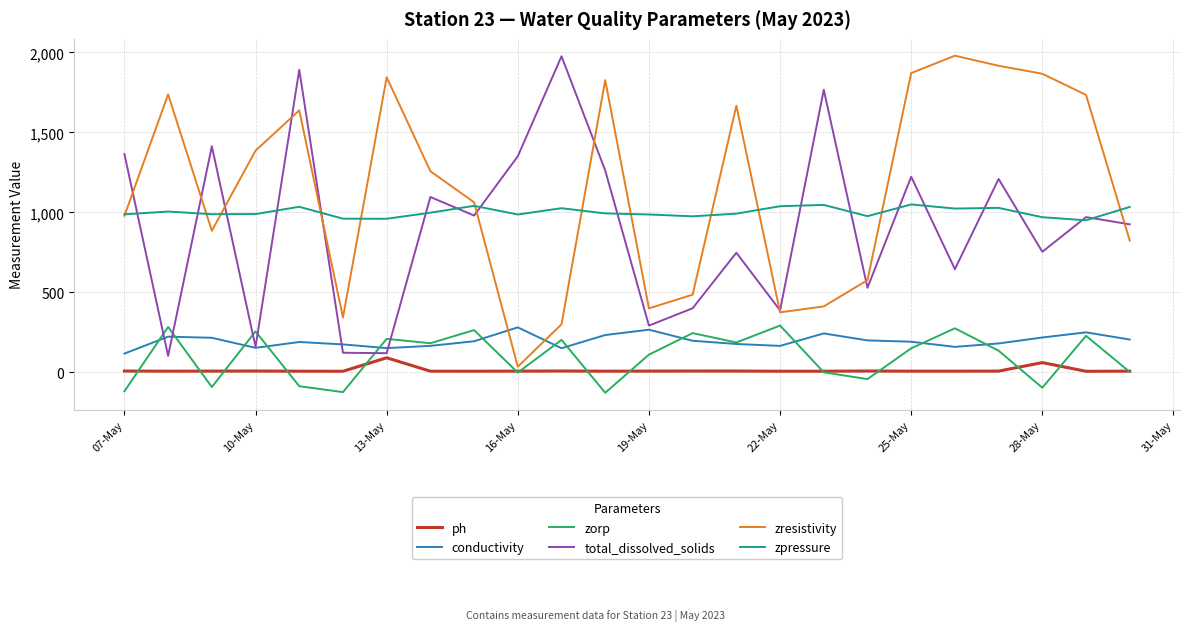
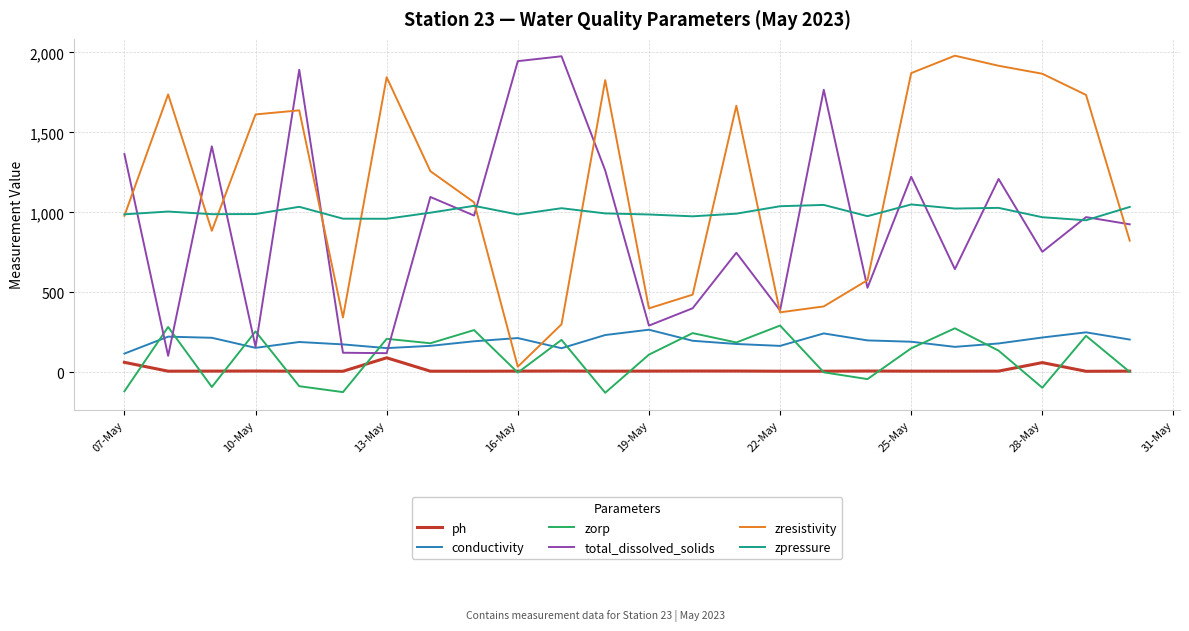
  {
    "ph": {
-     "07-May": "10",
+     "07-May": "60",
      "10-May": "10",
      "13-May": "90",
      "19-May": "10",
      "22-May": "10",
      "25-May": "10",
      "28-May": "60"
    },
    "conductivity": {
      "07-May": "120",
      "13-May": "150",
-     "16-May": "280",
+     "16-May": "210",
      "19-May": "270",
      "22-May": "160",
      "25-May": "190",
      "28-May": "220"
    },
    "total_dissolved_solids": {
      "07-May": "1,360",
      "13-May": "120",
-     "16-May": "1,350",
+     "16-May": "1,950",
      "19-May": "290",
      "25-May": "1,220",
      "28-May": "750"
    },
    "zresistivity": {
-     "10-May": "1,390",
+     "10-May": "1,610",
      "13-May": "1,850",
      "16-May": "30",
      "19-May": "400",
      "25-May": "1,870",
      "28-May": "1,870"
    }
  }
